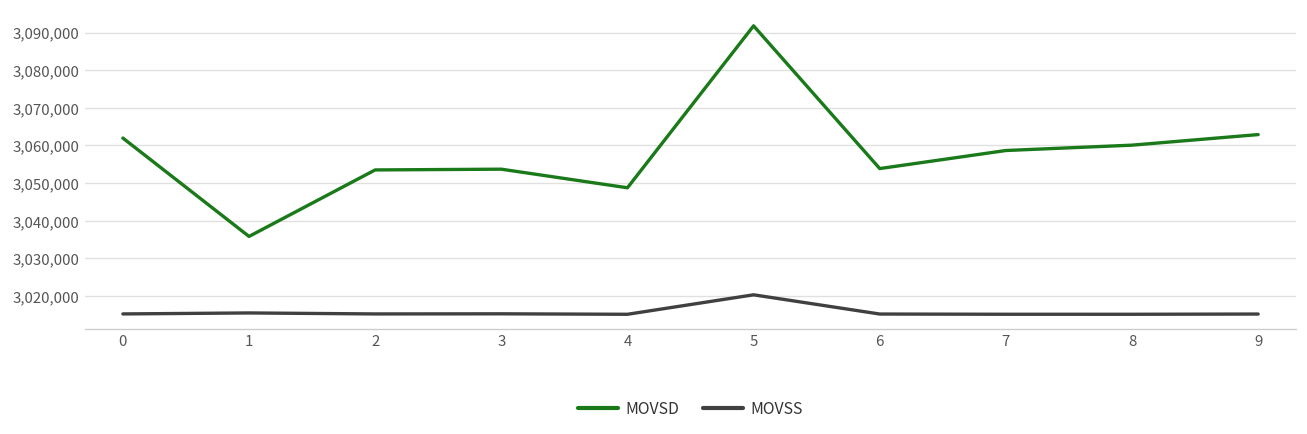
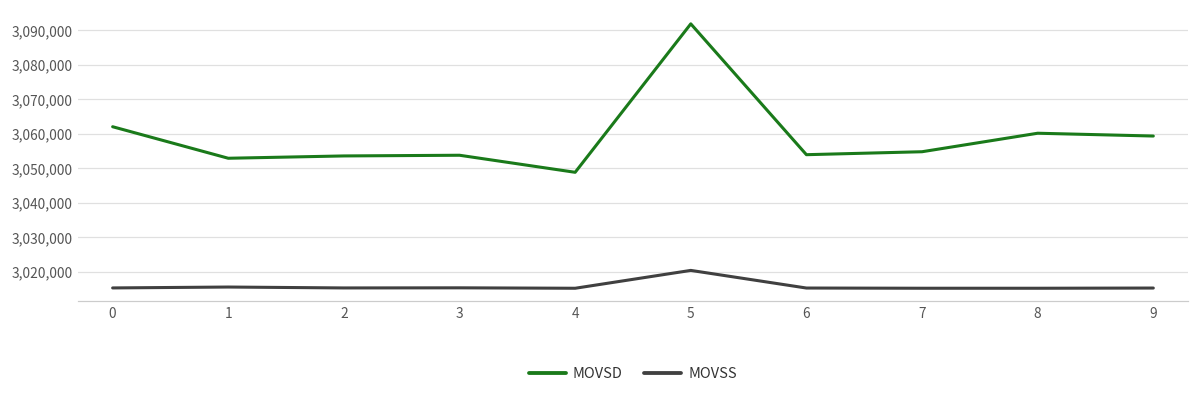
  {
    "MOVSD": {
      "0": "3,062,000",
-     "1": "3,036,000",
+     "1": "3,053,000",
      "2": "3,054,000",
      "3": "3,054,000",
      "4": "3,049,000",
      "5": "3,092,000",
      "6": "3,054,000",
-     "7": "3,059,000",
+     "7": "3,055,000",
      "8": "3,060,000",
-     "9": "3,063,000"
+     "9": "3,059,000"
    },
    "MOVSS": {
      "0": "3,015,000",
      "1": "3,016,000",
      "2": "3,015,000",
      "3": "3,015,000",
      "4": "3,015,000",
      "5": "3,020,000",
      "6": "3,015,000",
      "7": "3,015,000",
      "8": "3,015,000",
      "9": "3,015,000"
    }
  }
